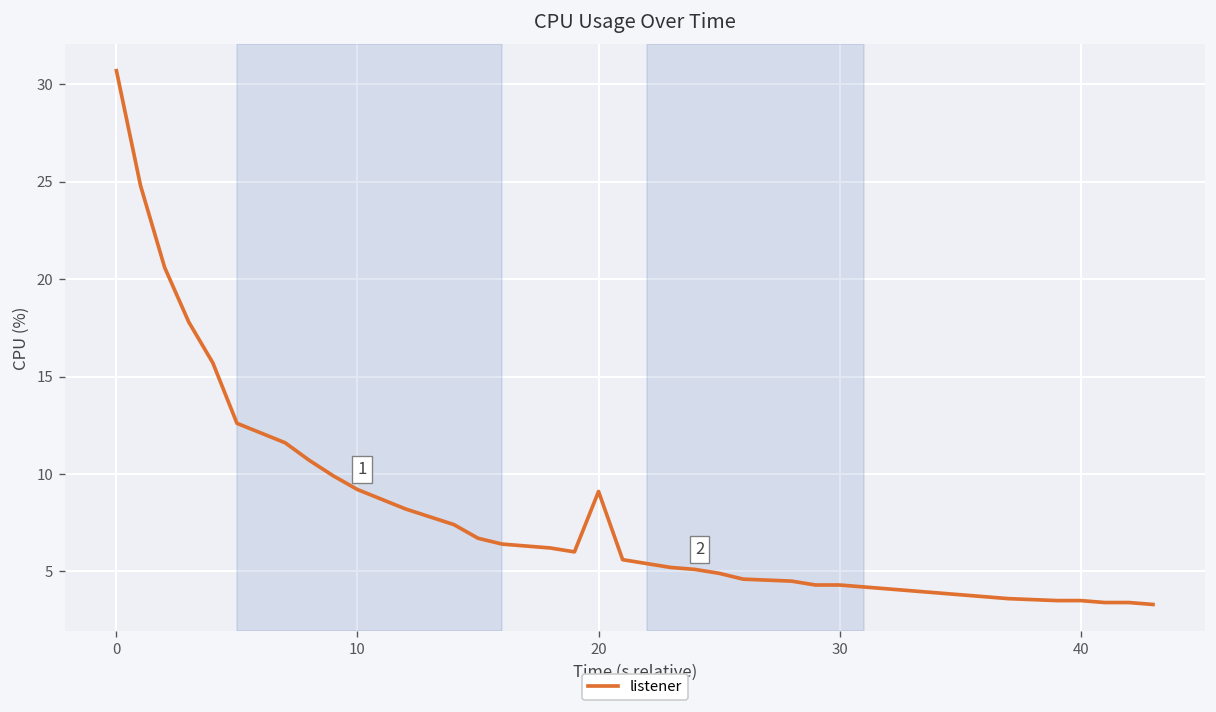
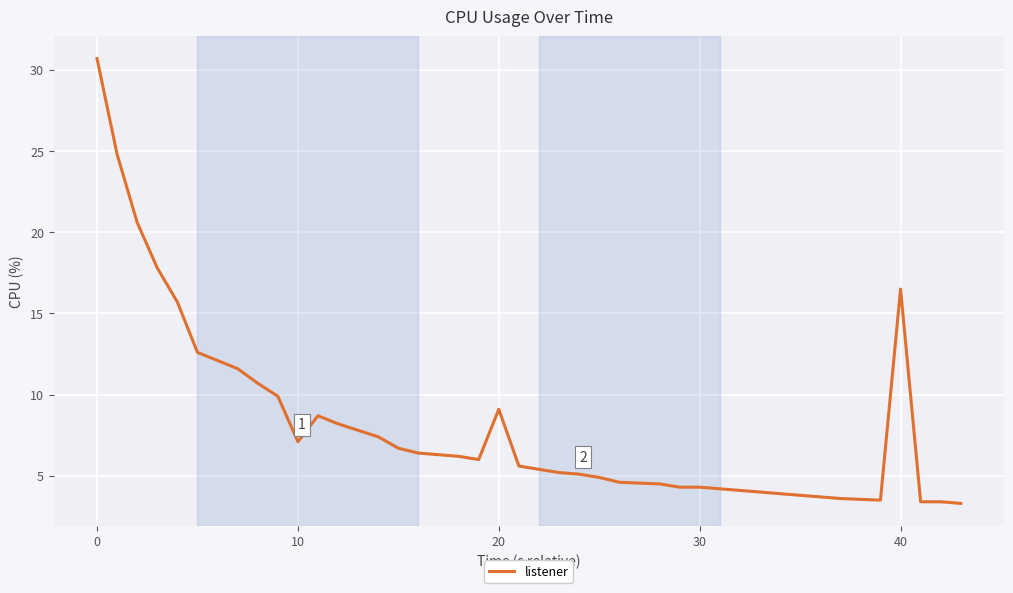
  {
    "0": 30.7,
-   "10": 9.2,
+   "10": 7.1,
    "20": 9.1,
    "30": 4.3,
-   "40": 3.5
+   "40": 16.5
  }
